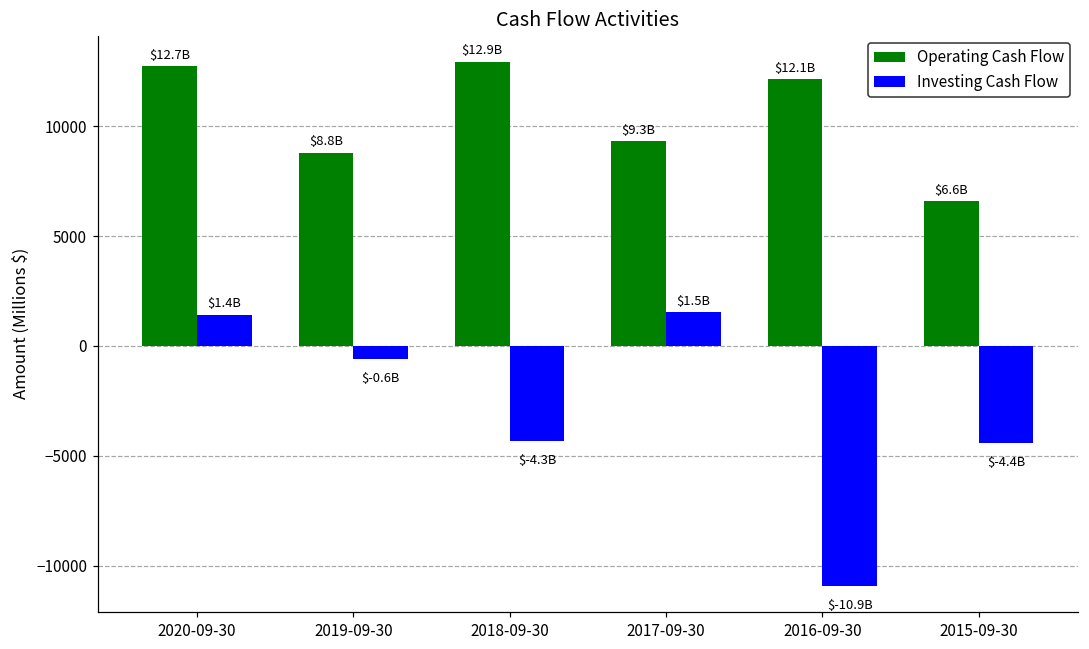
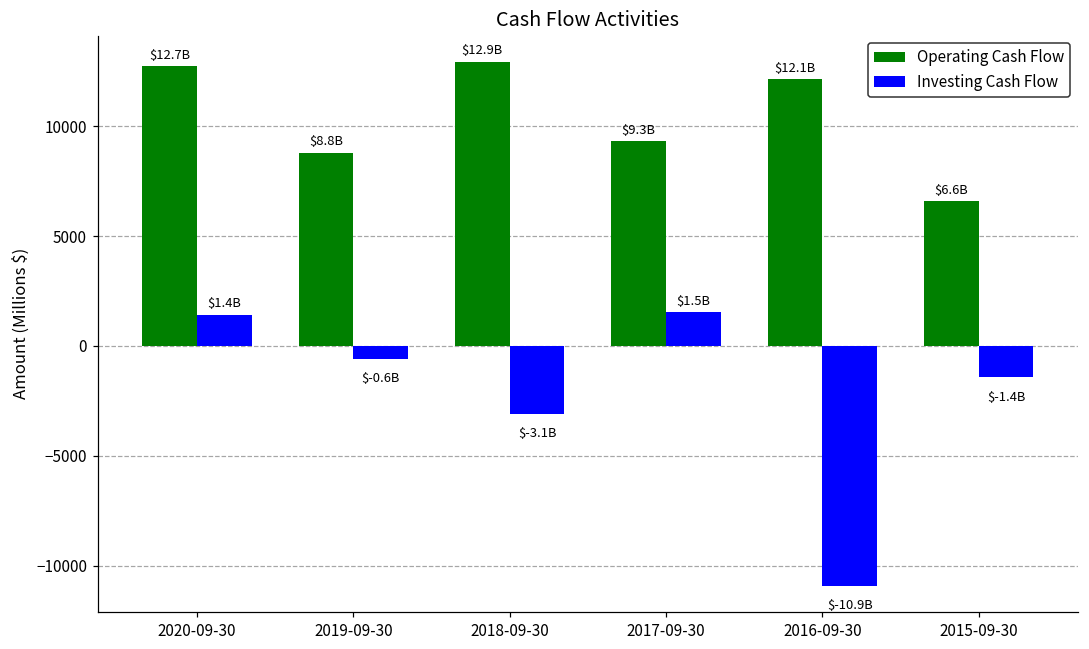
  {
    "Operating Cash Flow": {
      "2020-09-30": "$12.7B",
      "2019-09-30": "$8.8B",
      "2018-09-30": "$12.9B",
      "2017-09-30": "$9.3B",
      "2016-09-30": "$12.1B",
      "2015-09-30": "$6.6B"
    },
    "Investing Cash Flow": {
      "2020-09-30": "$1.4B",
      "2019-09-30": "$-0.6B",
-     "2018-09-30": "$-4.3B",
+     "2018-09-30": "$-3.1B",
      "2017-09-30": "$1.5B",
      "2016-09-30": "$-10.9B",
-     "2015-09-30": "$-4.4B"
+     "2015-09-30": "$-1.4B"
    }
  }
